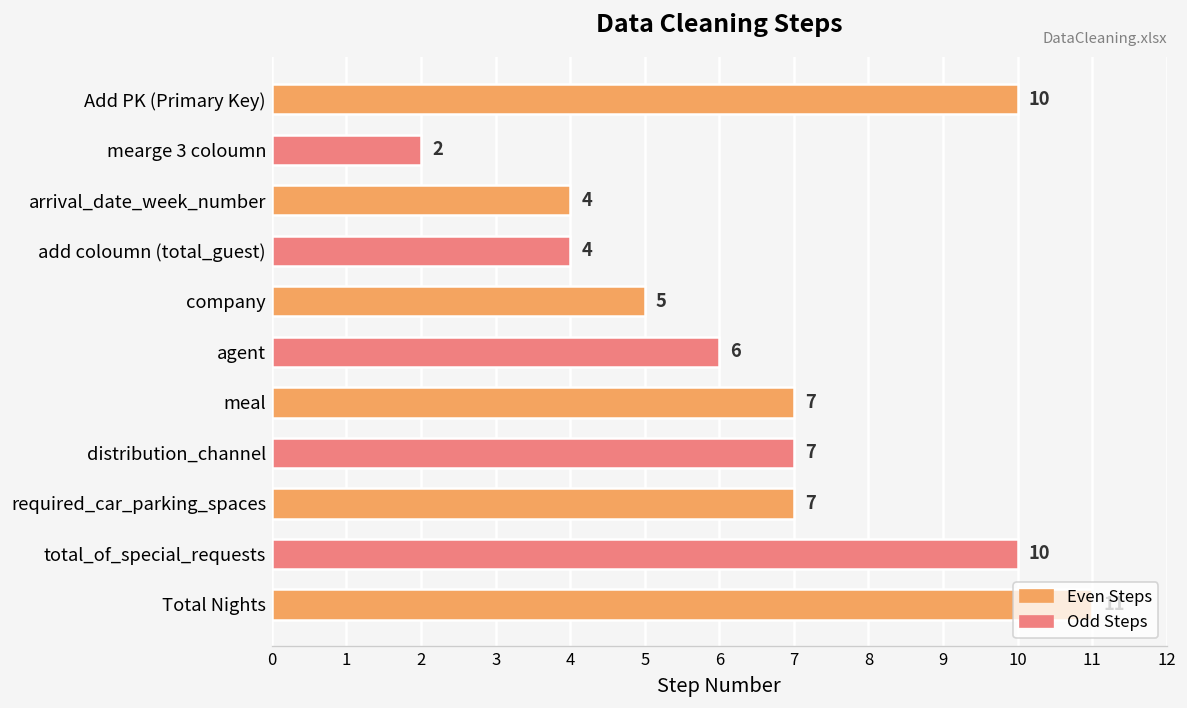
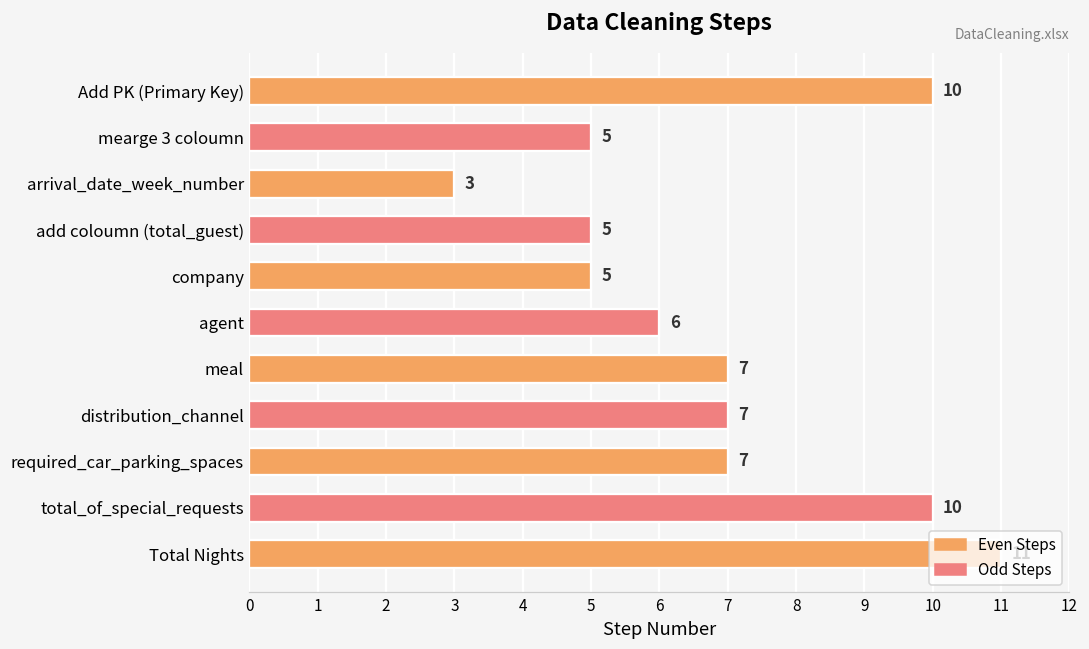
  {
    "Add PK (Primary Key)": 10,
-   "mearge 3 coloumn": 2,
-   "arrival_date_week_number": 4,
-   "add coloumn (total_guest)": 4,
+   "mearge 3 coloumn": 5,
+   "arrival_date_week_number": 3,
+   "add coloumn (total_guest)": 5,
    "company": 5,
    "agent": 6,
    "meal": 7,
    "distribution_channel": 7,
    "required_car_parking_spaces": 7,
    "total_of_special_requests": 10
  }
